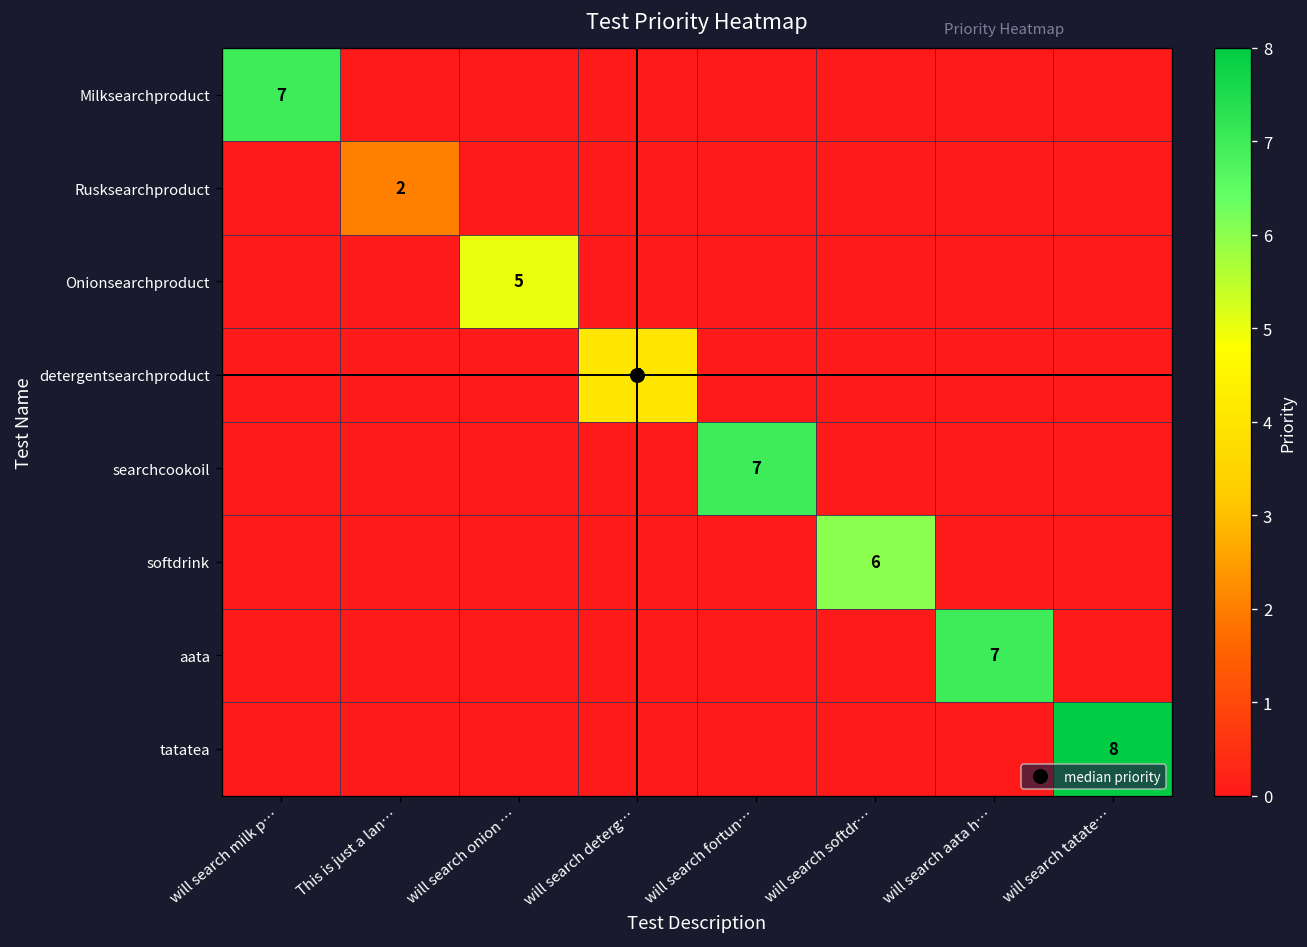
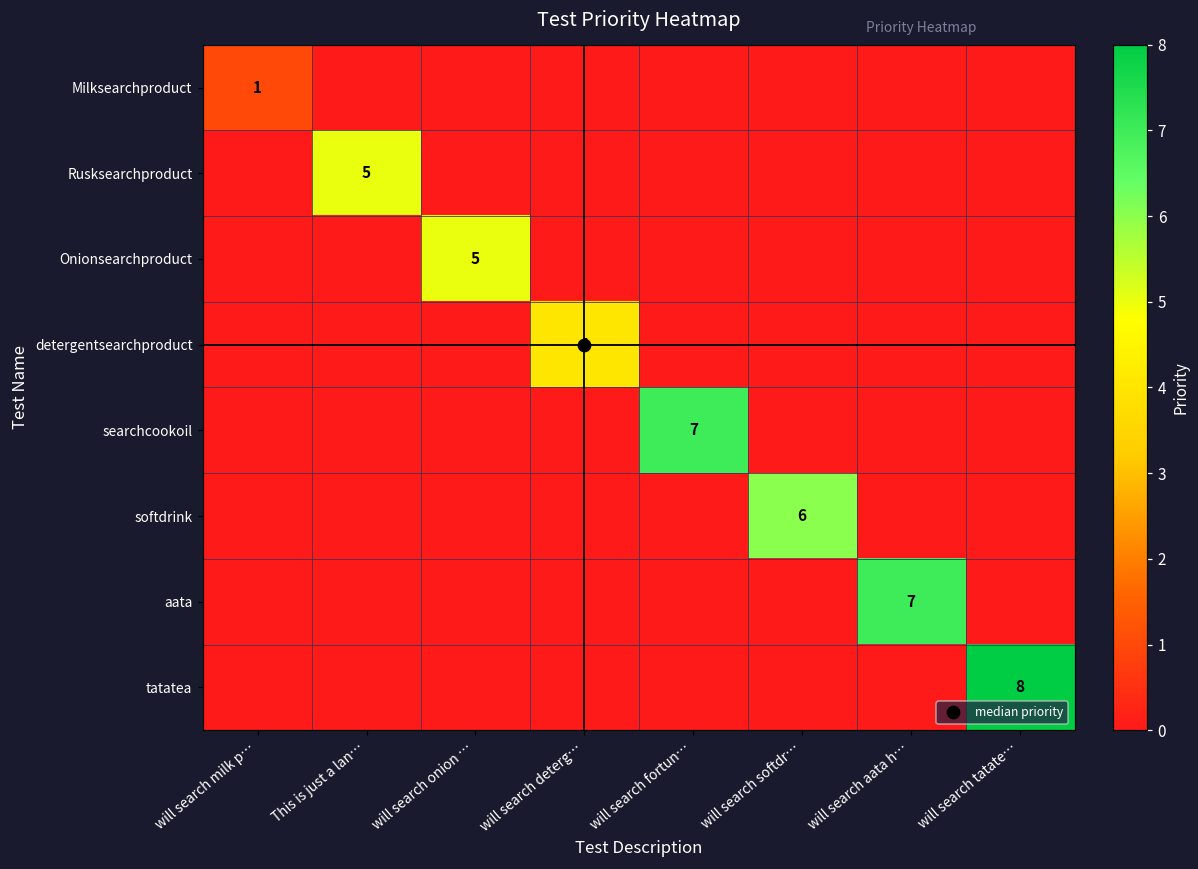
  {
    "Milksearchproduct": {
-     "will search milk p…": 7
+     "will search milk p…": 1
    },
    "Rusksearchproduct": {
-     "This is just a lan…": 2
+     "This is just a lan…": 5
    },
    "Onionsearchproduct": {
      "will search onion …": 5
    },
    "searchcookoil": {
      "will search fortun…": 7
    },
    "softdrink": {
      "will search softdr…": 6
    },
    "aata": {
      "will search aata h…": 7
    },
    "tatatea": {
      "will search tatate…": 8
    }
  }
